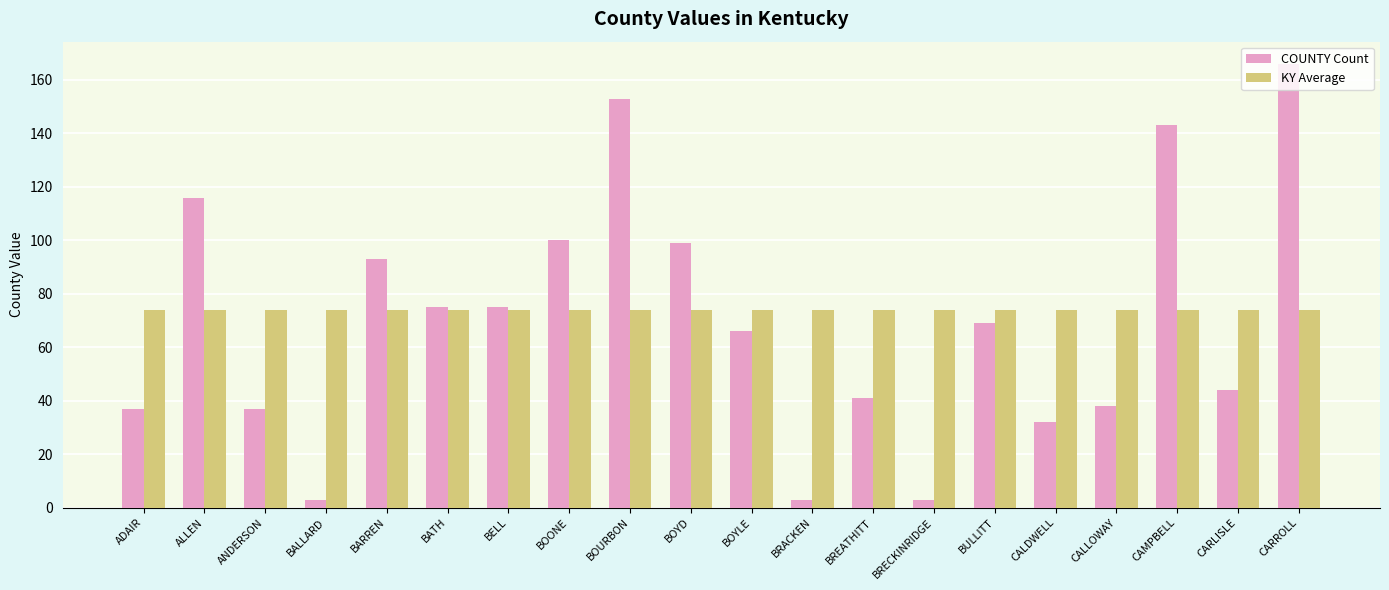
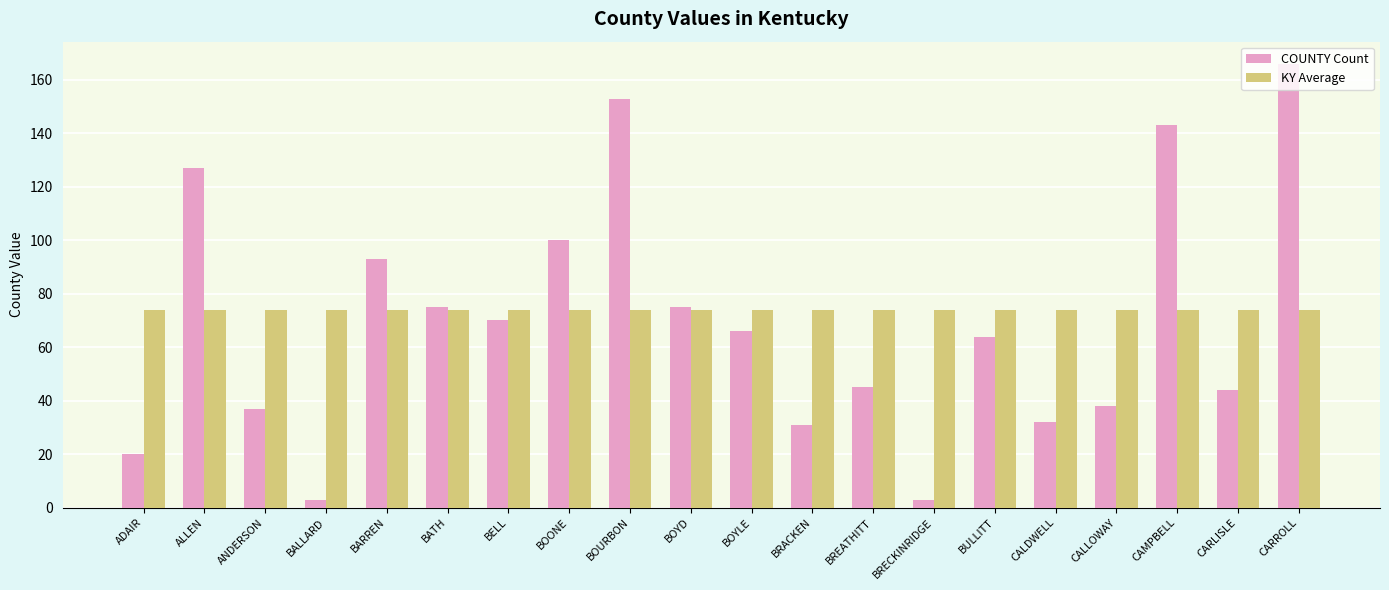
  {
    "COUNTY Count": {
-     "ADAIR": 37,
-     "ALLEN": 116,
+     "ADAIR": 20,
+     "ALLEN": 127,
      "ANDERSON": 37,
      "BALLARD": 3,
      "BARREN": 93,
      "BATH": 75,
-     "BELL": 75,
+     "BELL": 70,
      "BOONE": 100,
      "BOURBON": 153,
-     "BOYD": 99,
+     "BOYD": 75,
      "BOYLE": 66,
-     "BRACKEN": 3,
-     "BREATHITT": 41,
+     "BRACKEN": 31,
+     "BREATHITT": 45,
      "BRECKINRIDGE": 3,
-     "BULLITT": 69,
+     "BULLITT": 64,
      "CALDWELL": 32,
      "CALLOWAY": 38,
      "CAMPBELL": 143,
      "CARLISLE": 44
    },
    "KY Average": {
      "ADAIR": 74,
      "ALLEN": 74,
      "ANDERSON": 74,
      "BALLARD": 74,
      "BARREN": 74,
      "BATH": 74,
      "BELL": 74,
      "BOONE": 74,
      "BOURBON": 74,
      "BOYD": 74,
      "BOYLE": 74,
      "BRACKEN": 74,
      "BREATHITT": 74,
      "BRECKINRIDGE": 74,
      "BULLITT": 74,
      "CALDWELL": 74,
      "CALLOWAY": 74,
      "CAMPBELL": 74,
      "CARLISLE": 74,
      "CARROLL": 74
    }
  }
